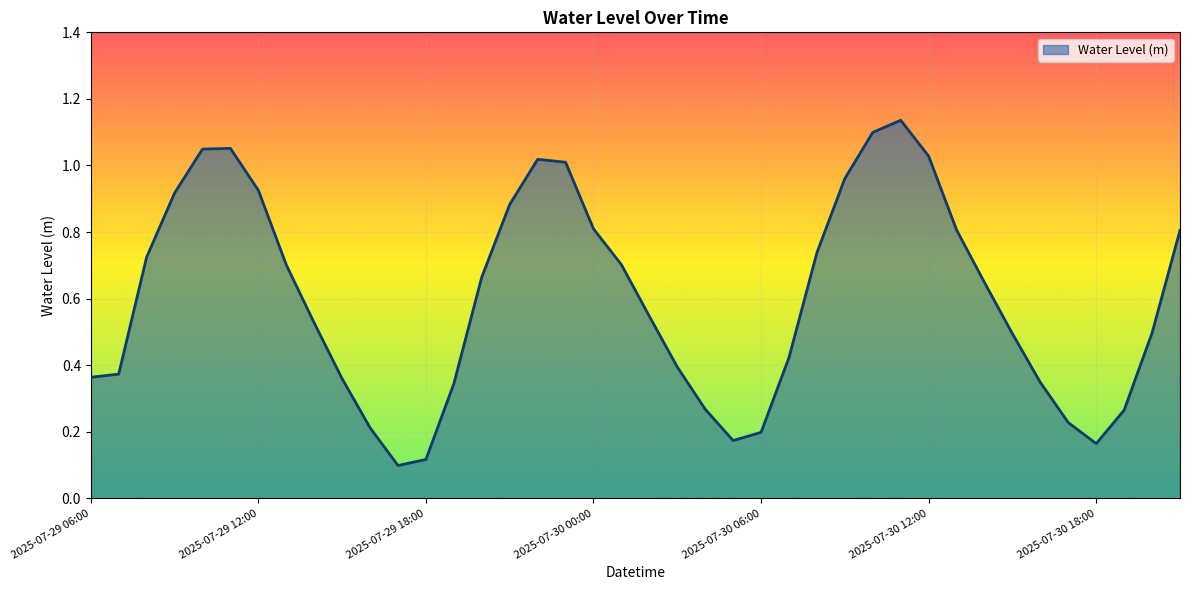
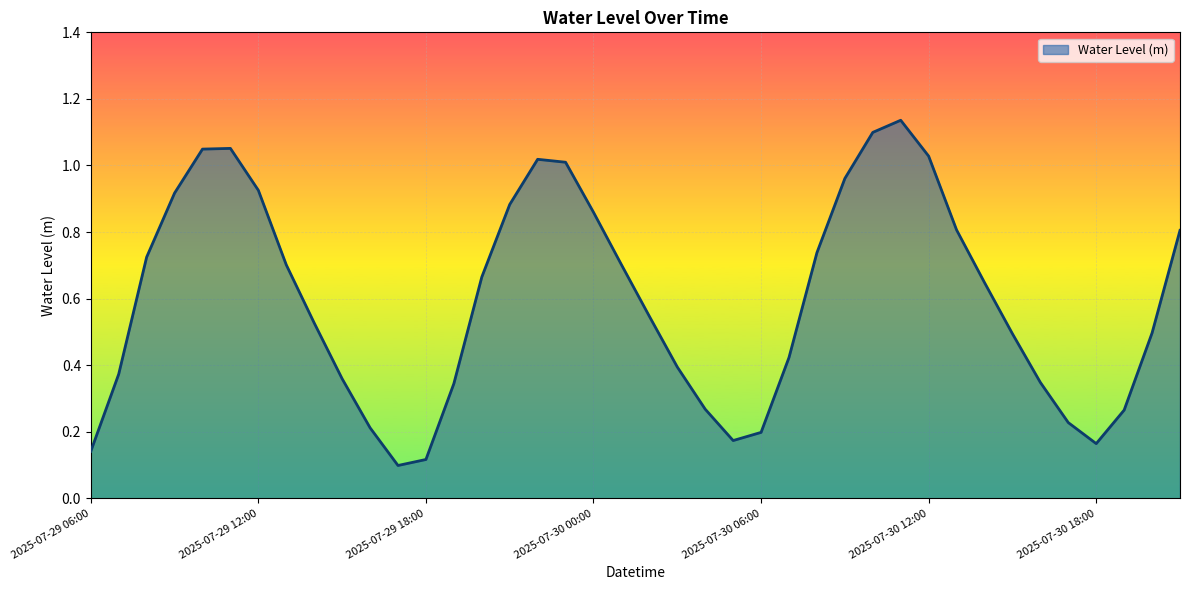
  {
-   "2025-07-29 06:00": 0.36,
+   "2025-07-29 06:00": 0.14,
    "2025-07-29 12:00": 0.93,
    "2025-07-29 18:00": 0.12,
-   "2025-07-30 00:00": 0.81,
+   "2025-07-30 00:00": 0.86,
    "2025-07-30 06:00": 0.20,
    "2025-07-30 12:00": 1.03,
    "2025-07-30 18:00": 0.16
  }
